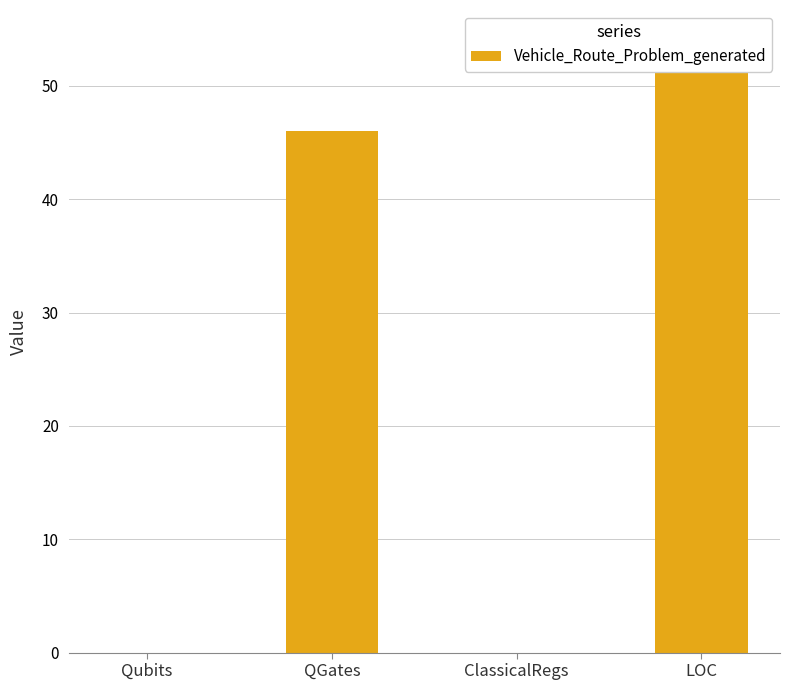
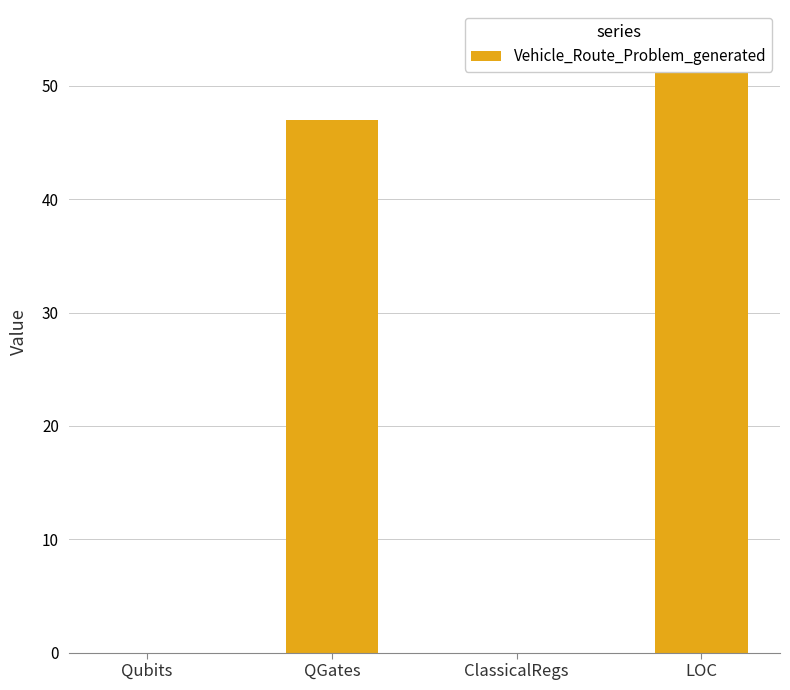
  {
    "Qubits": 0,
-   "QGates": 46,
+   "QGates": 47,
    "ClassicalRegs": 0
  }
